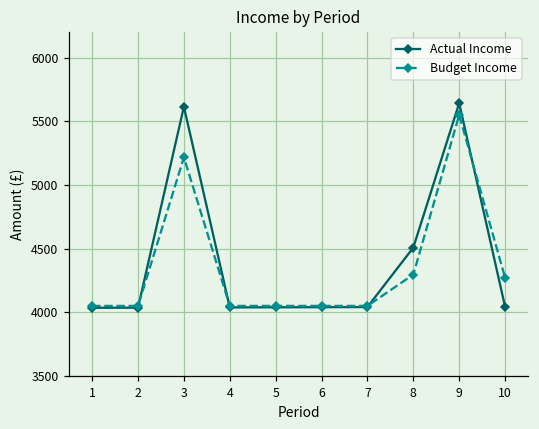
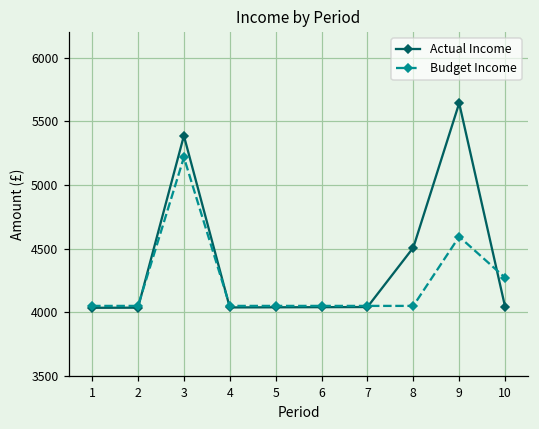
  {
    "Actual Income": {
-     "3": 5620,
+     "3": 5390,
      "8": 4510,
      "9": 5640,
      "10": 4040
    },
    "Budget Income": {
      "3": 5220,
-     "8": 4300,
-     "9": 5550,
+     "8": 4050,
+     "9": 4590,
      "10": 4270
    }
  }
